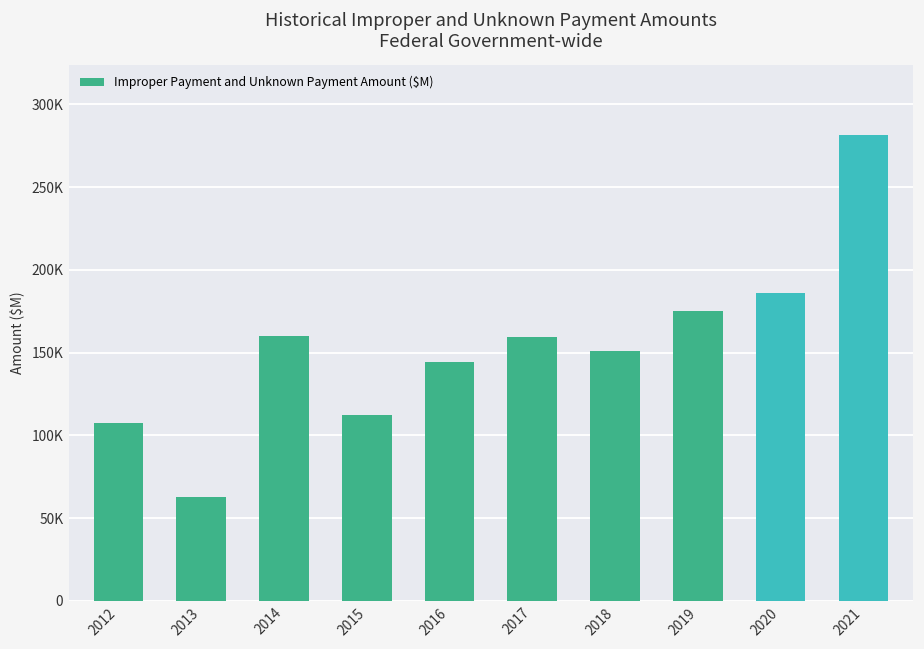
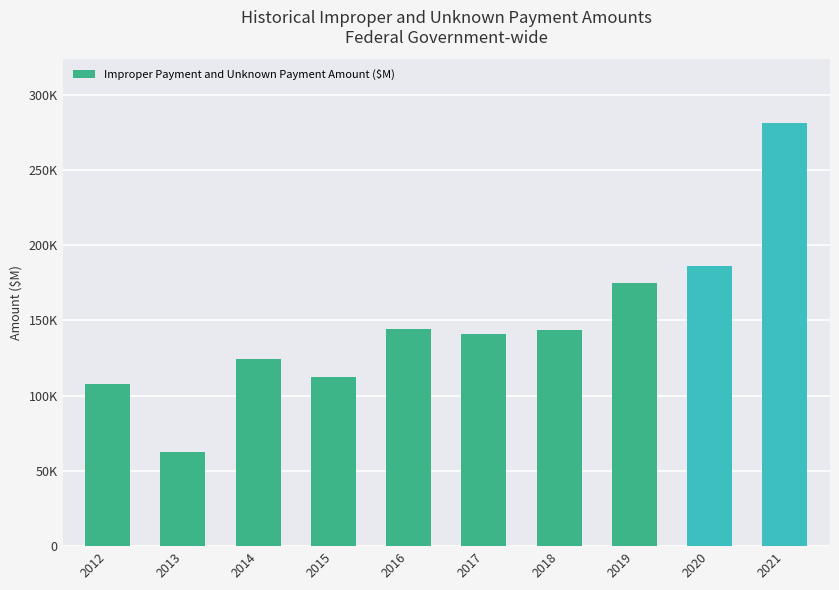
  {
    "2012": 108000,
    "2013": 63000,
-   "2014": 160000,
+   "2014": 125000,
    "2015": 112000,
    "2016": 144000,
-   "2017": 159000,
-   "2018": 151000,
+   "2017": 141000,
+   "2018": 144000,
    "2019": 175000,
    "2020": 186000,
    "2021": 281000
  }
